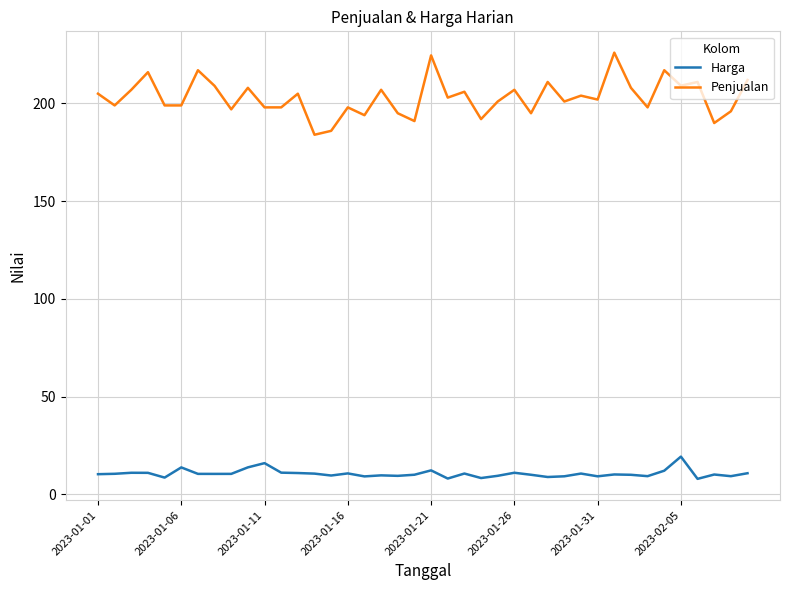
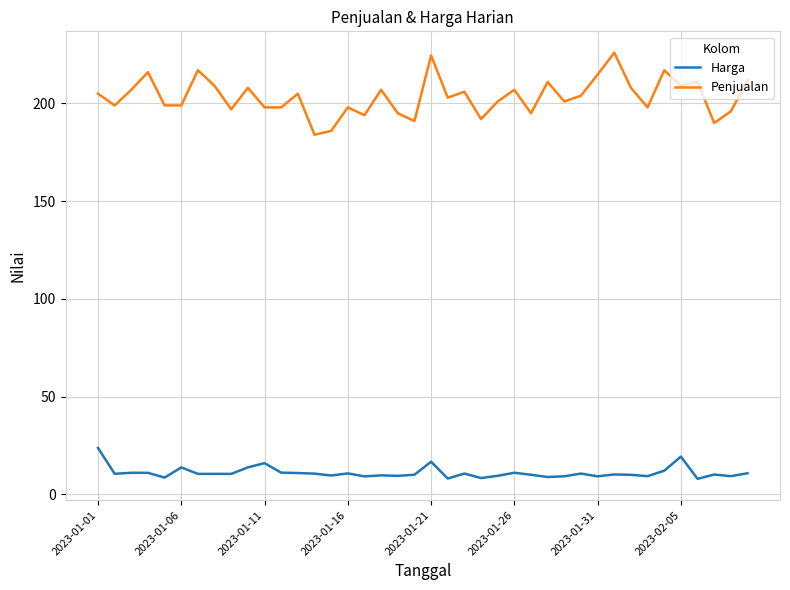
  {
    "Harga": {
-     "2023-01-01": 10,
+     "2023-01-01": 24,
      "2023-01-06": 14,
      "2023-01-11": 16,
      "2023-01-16": 11,
-     "2023-01-21": 12,
+     "2023-01-21": 17,
      "2023-01-26": 11,
      "2023-01-31": 9,
      "2023-02-05": 19
    },
    "Penjualan": {
      "2023-01-01": 205,
      "2023-01-06": 199,
      "2023-01-11": 198,
      "2023-01-16": 198,
      "2023-01-21": 225,
      "2023-01-26": 207,
-     "2023-01-31": 202
+     "2023-01-31": 215
    }
  }
